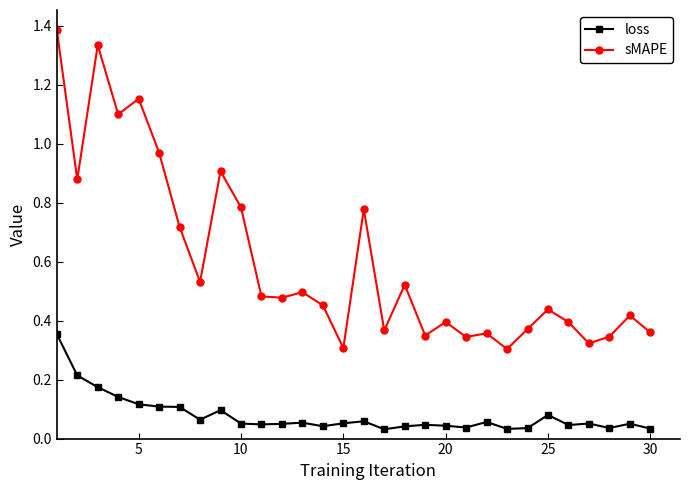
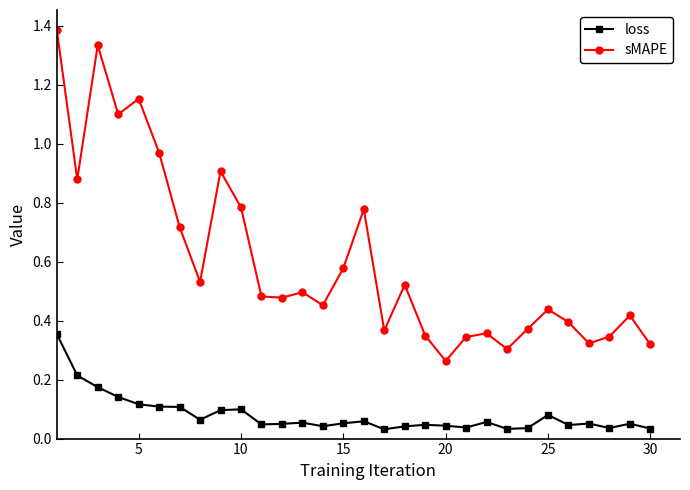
  {
    "loss": {
      "5": 0.12,
-     "10": 0.05,
+     "10": 0.10,
      "15": 0.05,
      "20": 0.04,
      "25": 0.08,
      "30": 0.03
    },
    "sMAPE": {
      "5": 1.15,
      "10": 0.78,
-     "15": 0.31,
-     "20": 0.40,
+     "15": 0.58,
+     "20": 0.26,
      "25": 0.44,
-     "30": 0.36
+     "30": 0.32
    }
  }
